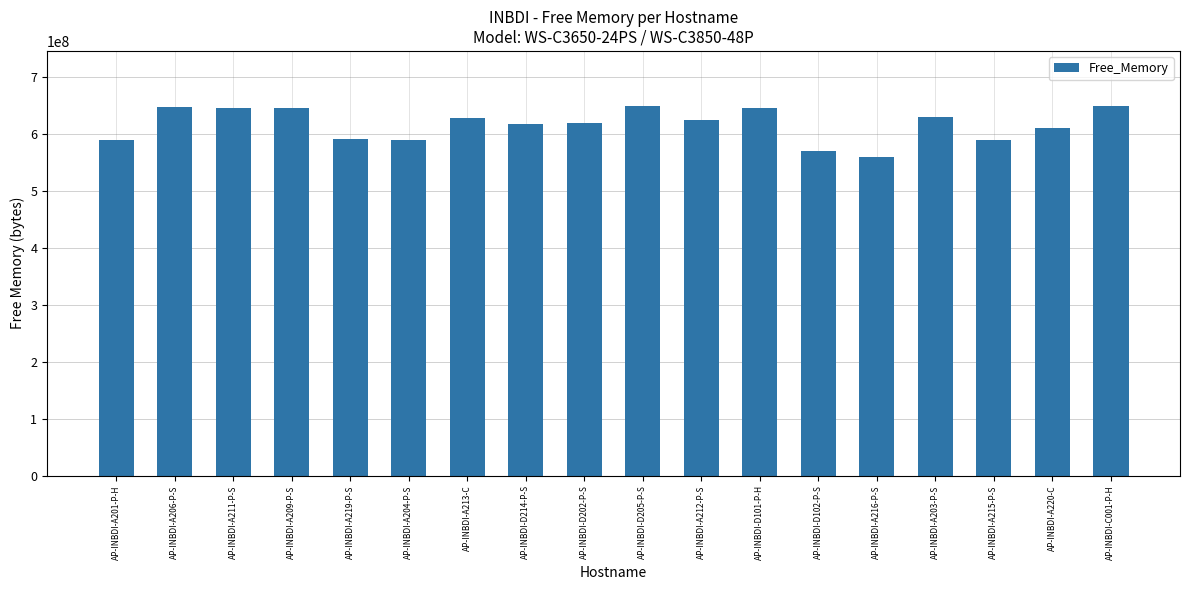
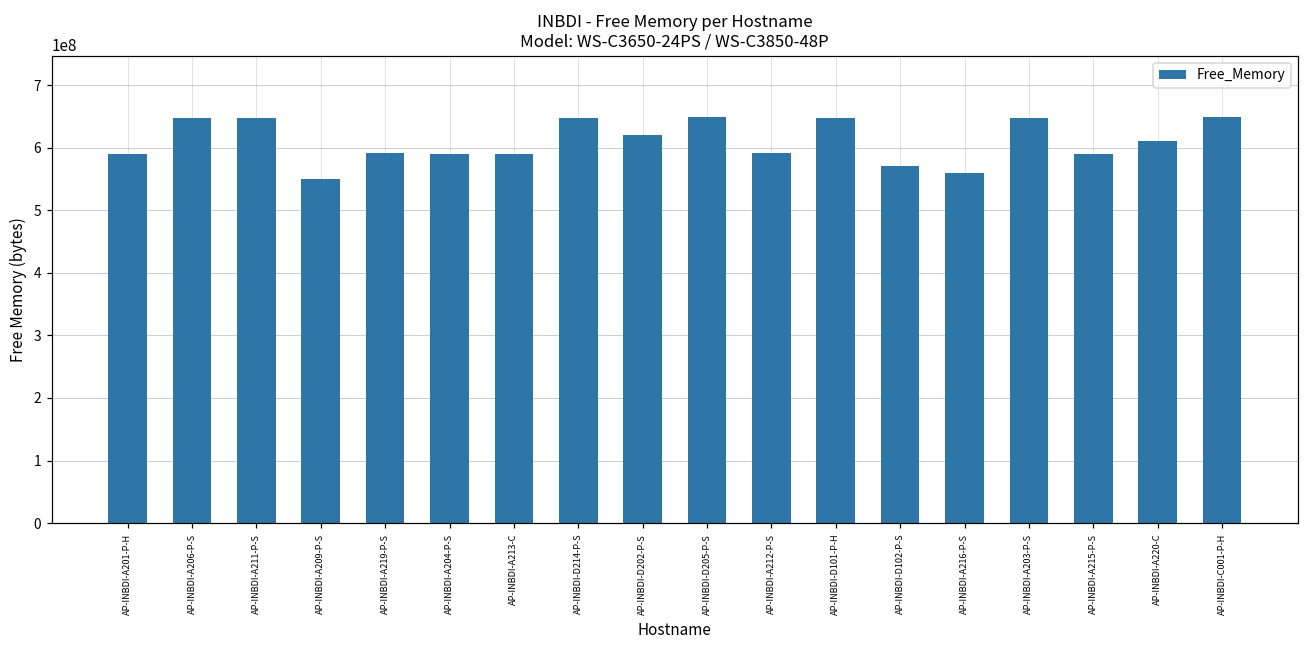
  {
    "AP-INBDI-A201-P-H": 590000000,
    "AP-INBDI-A206-P-S": 650000000,
    "AP-INBDI-A211-P-S": 650000000,
-   "AP-INBDI-A209-P-S": 650000000,
+   "AP-INBDI-A209-P-S": 550000000,
    "AP-INBDI-A219-P-S": 590000000,
    "AP-INBDI-A204-P-S": 590000000,
-   "AP-INBDI-A213-C": 630000000,
-   "AP-INBDI-D214-P-S": 620000000,
+   "AP-INBDI-A213-C": 590000000,
+   "AP-INBDI-D214-P-S": 650000000,
    "AP-INBDI-D202-P-S": 620000000,
    "AP-INBDI-D205-P-S": 650000000,
-   "AP-INBDI-A212-P-S": 630000000,
+   "AP-INBDI-A212-P-S": 590000000,
    "AP-INBDI-D101-P-H": 650000000,
    "AP-INBDI-D102-P-S": 570000000,
    "AP-INBDI-A216-P-S": 560000000,
-   "AP-INBDI-A203-P-S": 630000000,
+   "AP-INBDI-A203-P-S": 650000000,
    "AP-INBDI-A215-P-S": 590000000,
    "AP-INBDI-A220-C": 610000000,
    "AP-INBDI-C001-P-H": 650000000
  }
